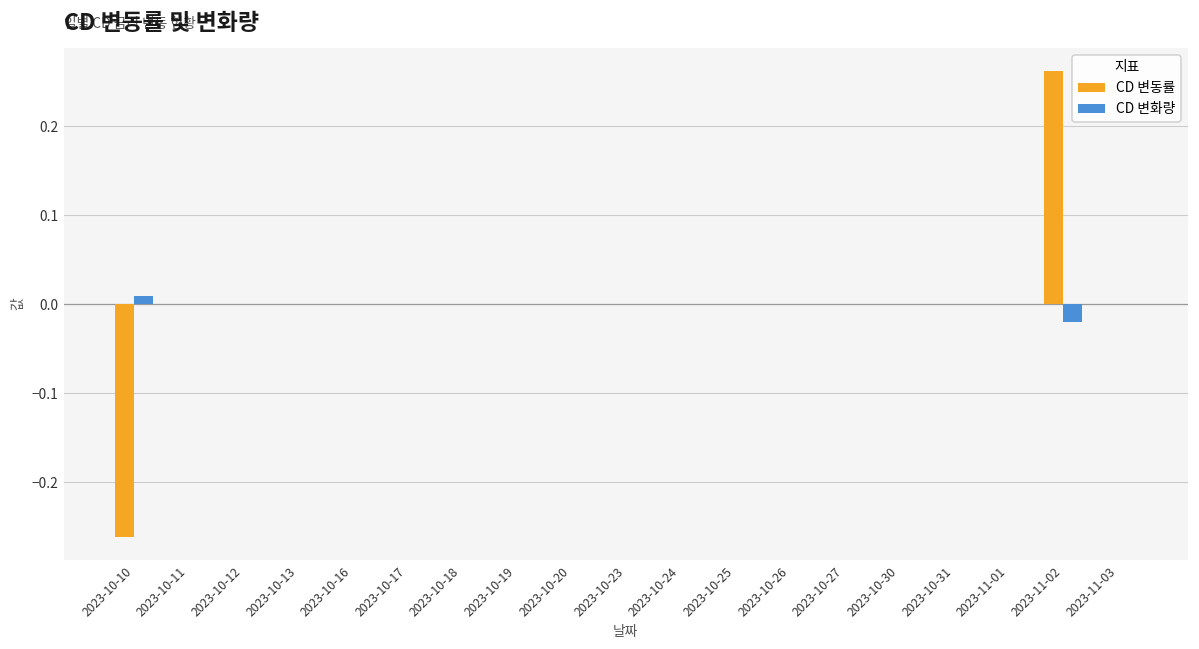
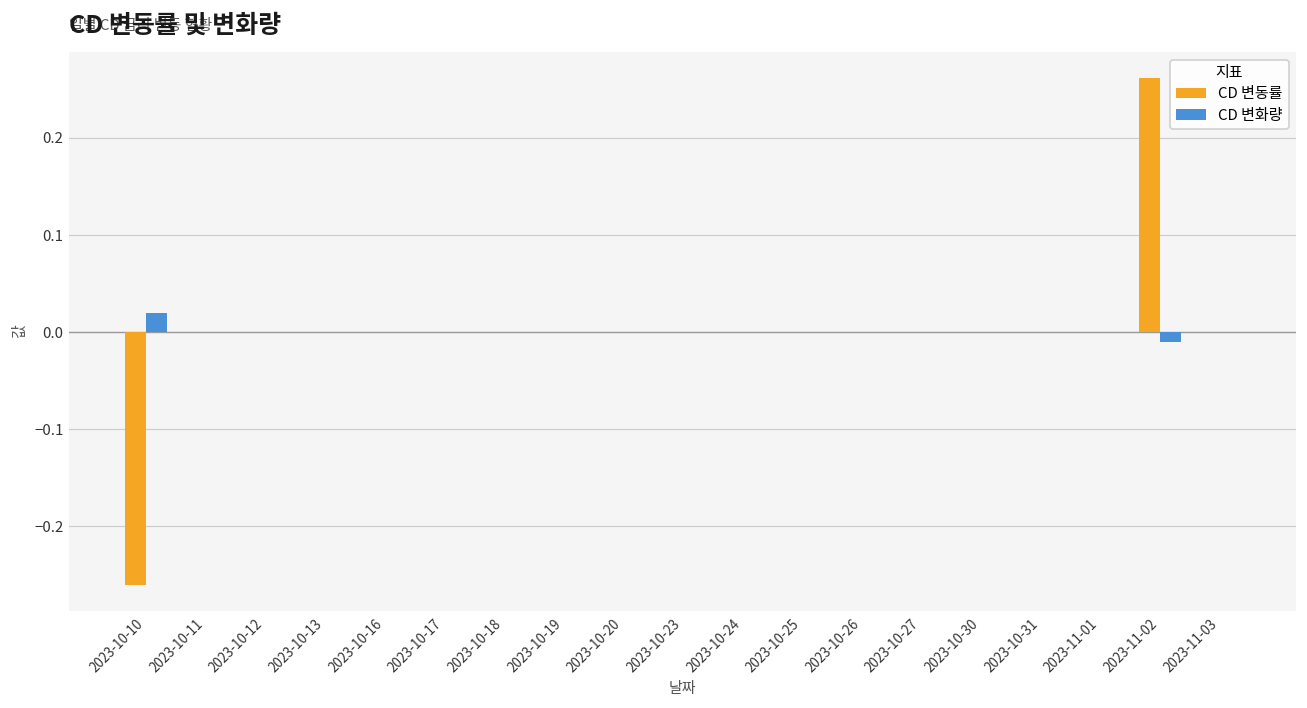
  {
    "CD 변동률": {
      "2023-10-10": -0.26,
      "2023-10-11": 0.00,
      "2023-10-12": 0.00,
      "2023-10-13": 0.00,
      "2023-10-16": 0.00,
      "2023-10-17": 0.00,
      "2023-10-18": 0.00,
      "2023-10-19": 0.00,
      "2023-10-20": 0.00,
      "2023-10-23": 0.00,
      "2023-10-24": 0.00,
      "2023-10-25": 0.00,
      "2023-10-26": 0.00,
      "2023-10-27": 0.00,
      "2023-10-30": 0.00,
      "2023-10-31": 0.00,
      "2023-11-01": 0.00,
      "2023-11-02": 0.26,
      "2023-11-03": 0.00
    },
    "CD 변화량": {
-     "2023-10-10": 0.01,
+     "2023-10-10": 0.02,
      "2023-10-11": 0.00,
      "2023-10-12": 0.00,
      "2023-10-13": 0.00,
      "2023-10-16": 0.00,
      "2023-10-17": 0.00,
      "2023-10-18": 0.00,
      "2023-10-19": 0.00,
      "2023-10-20": 0.00,
      "2023-10-23": 0.00,
      "2023-10-24": 0.00,
      "2023-10-25": 0.00,
      "2023-10-26": 0.00,
      "2023-10-27": 0.00,
      "2023-10-30": 0.00,
      "2023-10-31": 0.00,
      "2023-11-01": 0.00,
-     "2023-11-02": -0.02,
+     "2023-11-02": -0.01,
      "2023-11-03": 0.00
    }
  }
